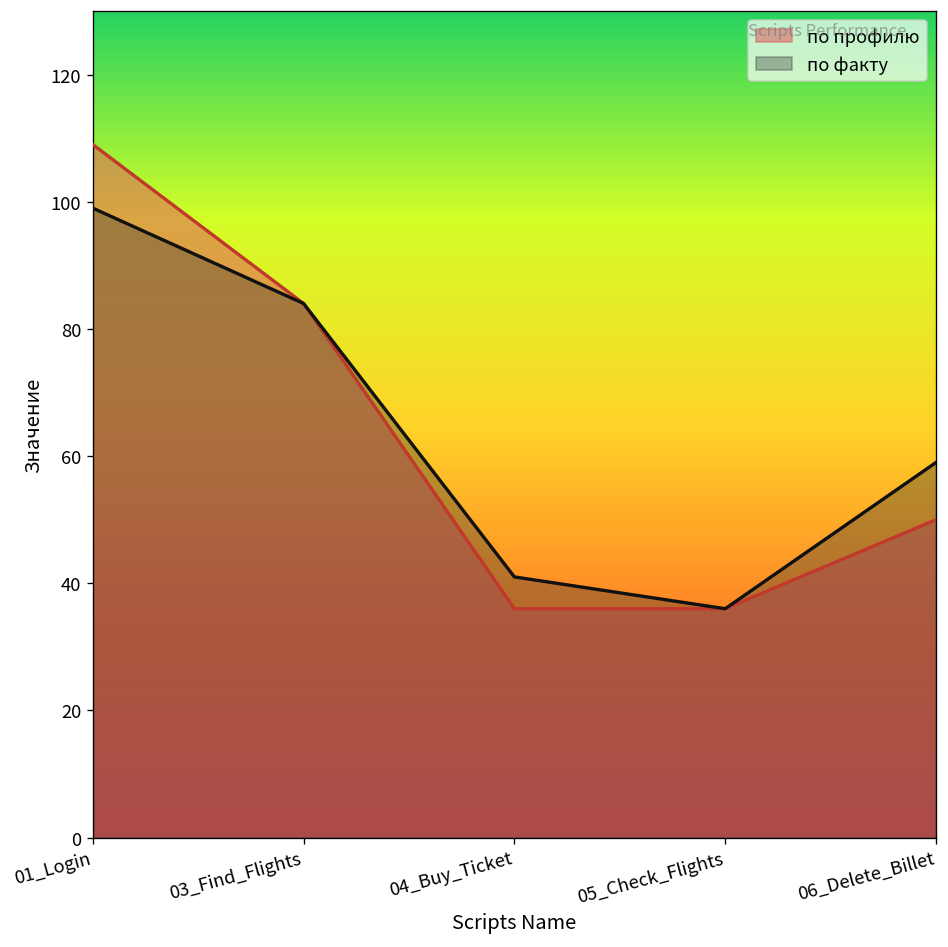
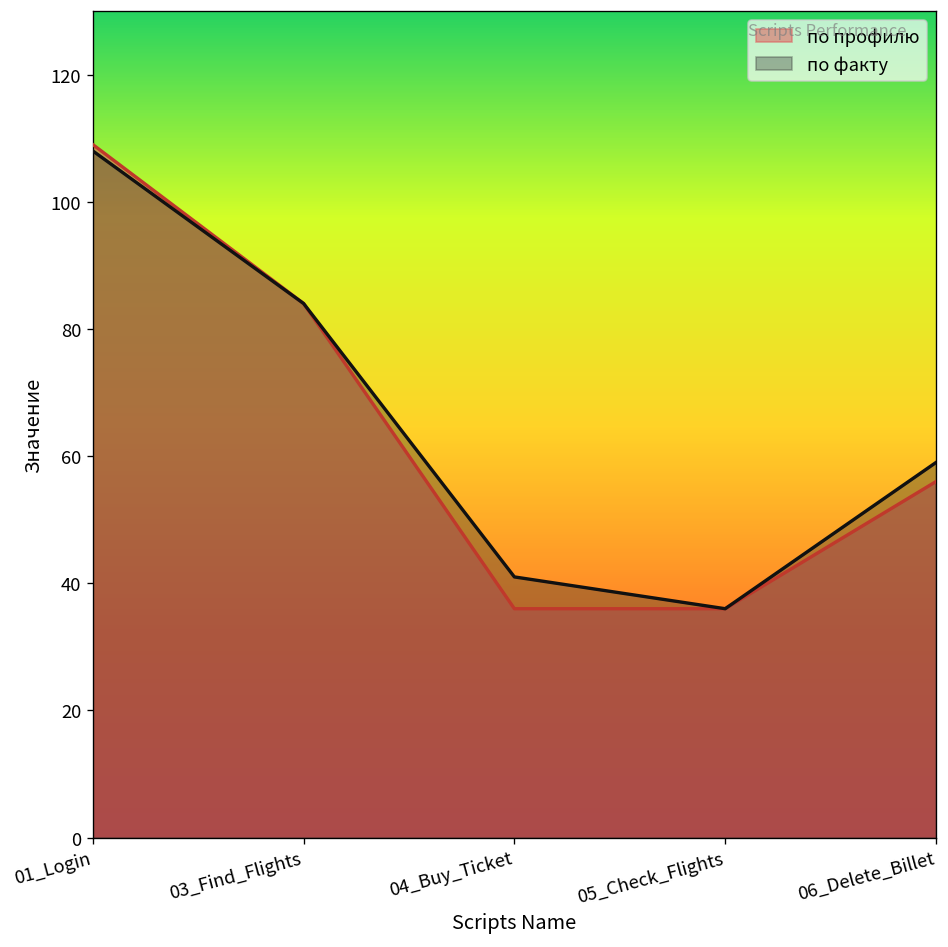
  {
    "по профилю": {
      "01_Login": 109,
      "04_Buy_Ticket": 36,
-     "06_Delete_Billet": 50
+     "06_Delete_Billet": 56
    },
    "по факту": {
-     "01_Login": 99,
+     "01_Login": 108,
      "04_Buy_Ticket": 41,
      "06_Delete_Billet": 59
    }
  }
